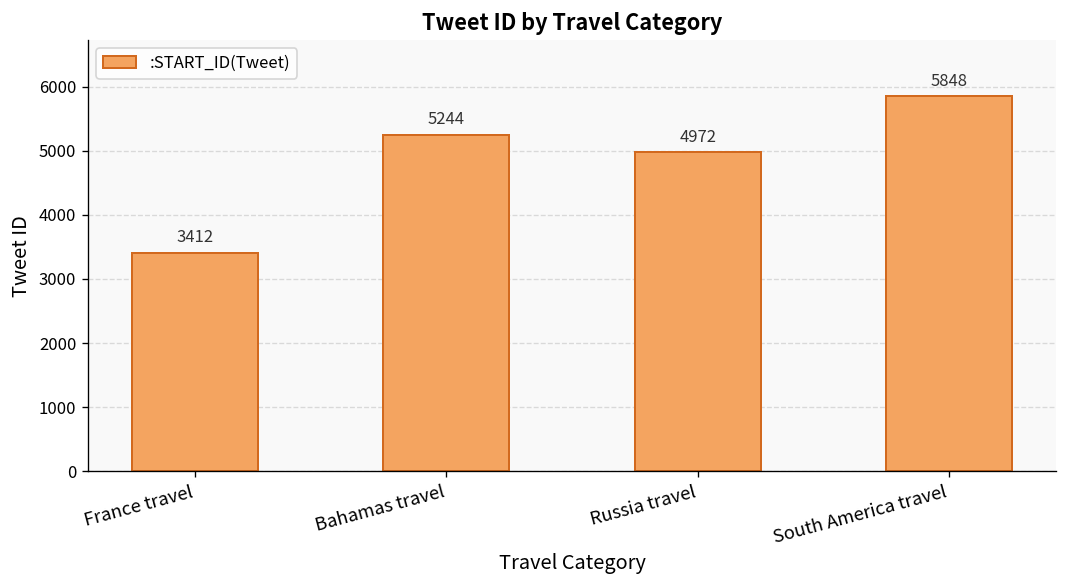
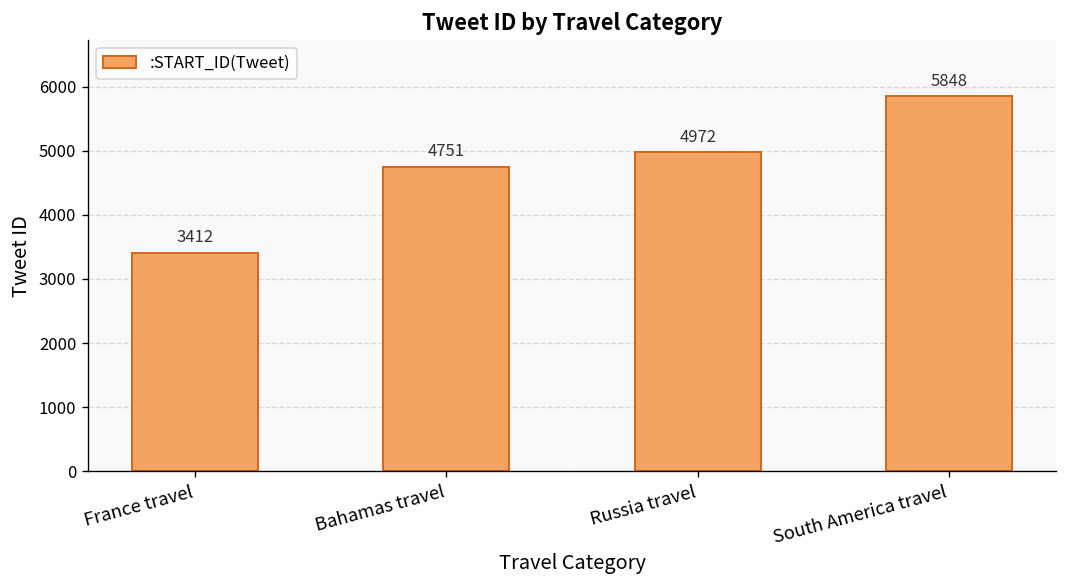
  {
    "France travel": 3412,
-   "Bahamas travel": 5244,
+   "Bahamas travel": 4751,
    "Russia travel": 4972,
    "South America travel": 5848
  }
